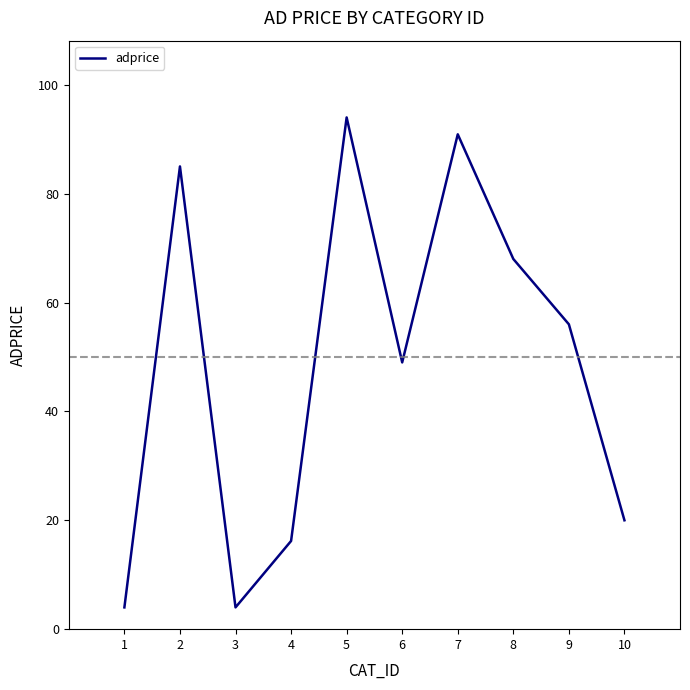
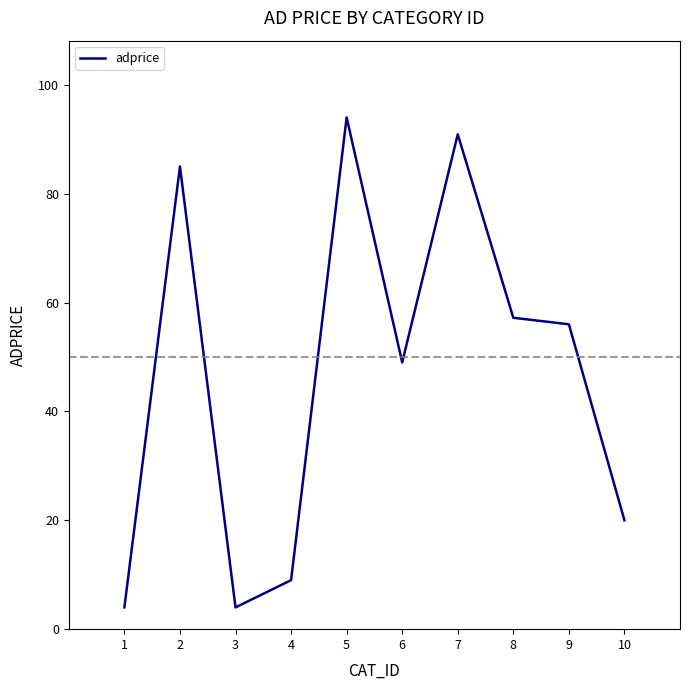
  {
    "1": 4,
    "2": 85,
    "3": 4,
-   "4": 16,
+   "4": 9,
    "5": 94,
    "6": 49,
    "7": 91,
-   "8": 68,
+   "8": 57,
    "9": 56,
    "10": 20
  }
